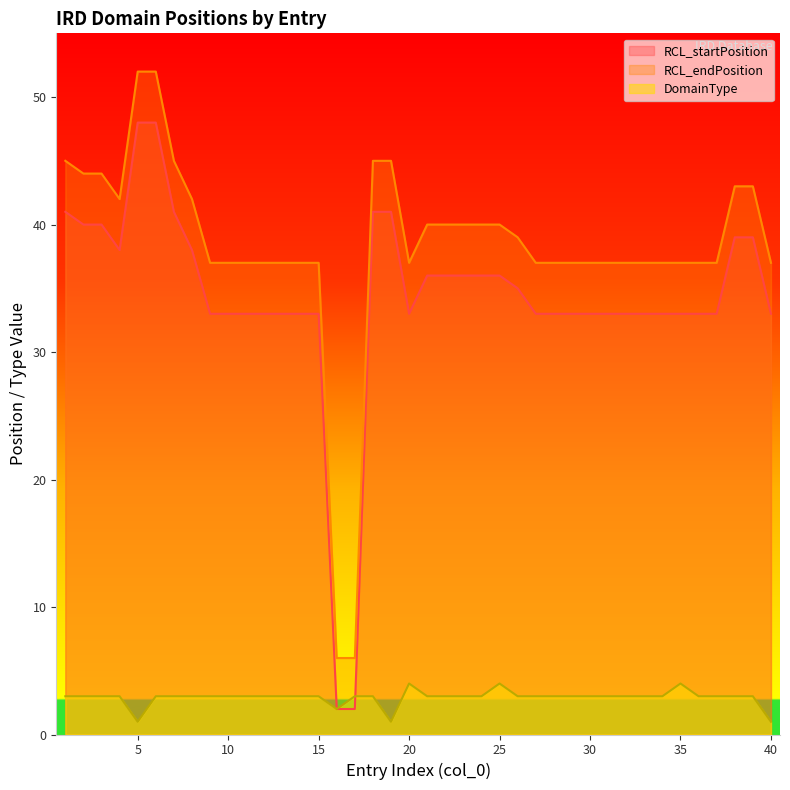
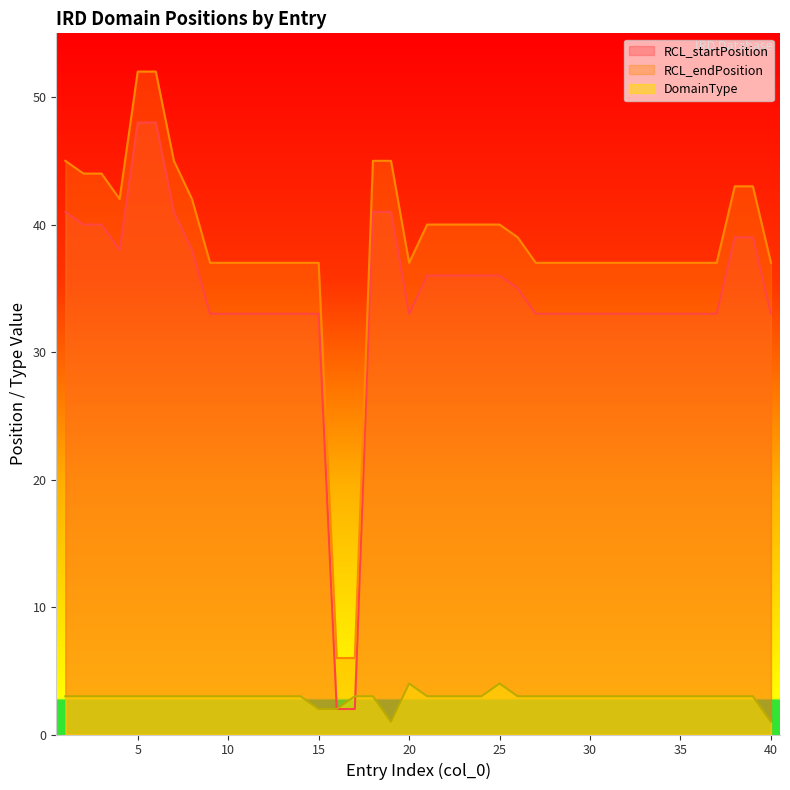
  {
    "DomainType": {
-     "5": 1,
+     "5": 3,
      "10": 3,
-     "15": 3,
+     "15": 2,
      "20": 4,
      "25": 4,
      "30": 3,
-     "35": 4,
+     "35": 3,
      "40": 1
    }
  }
